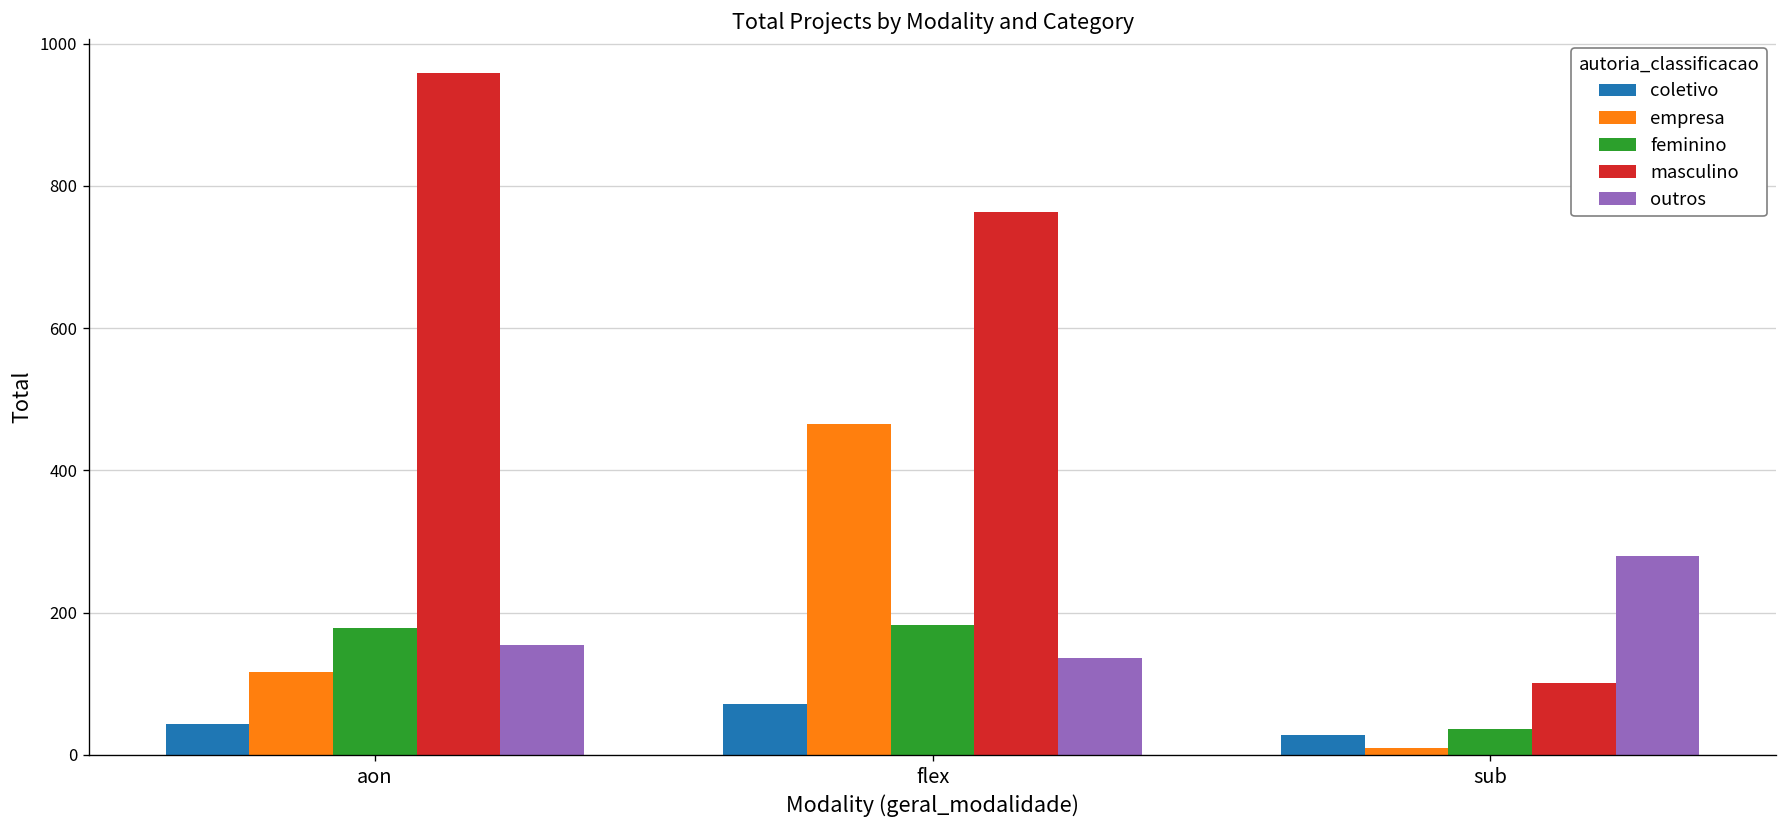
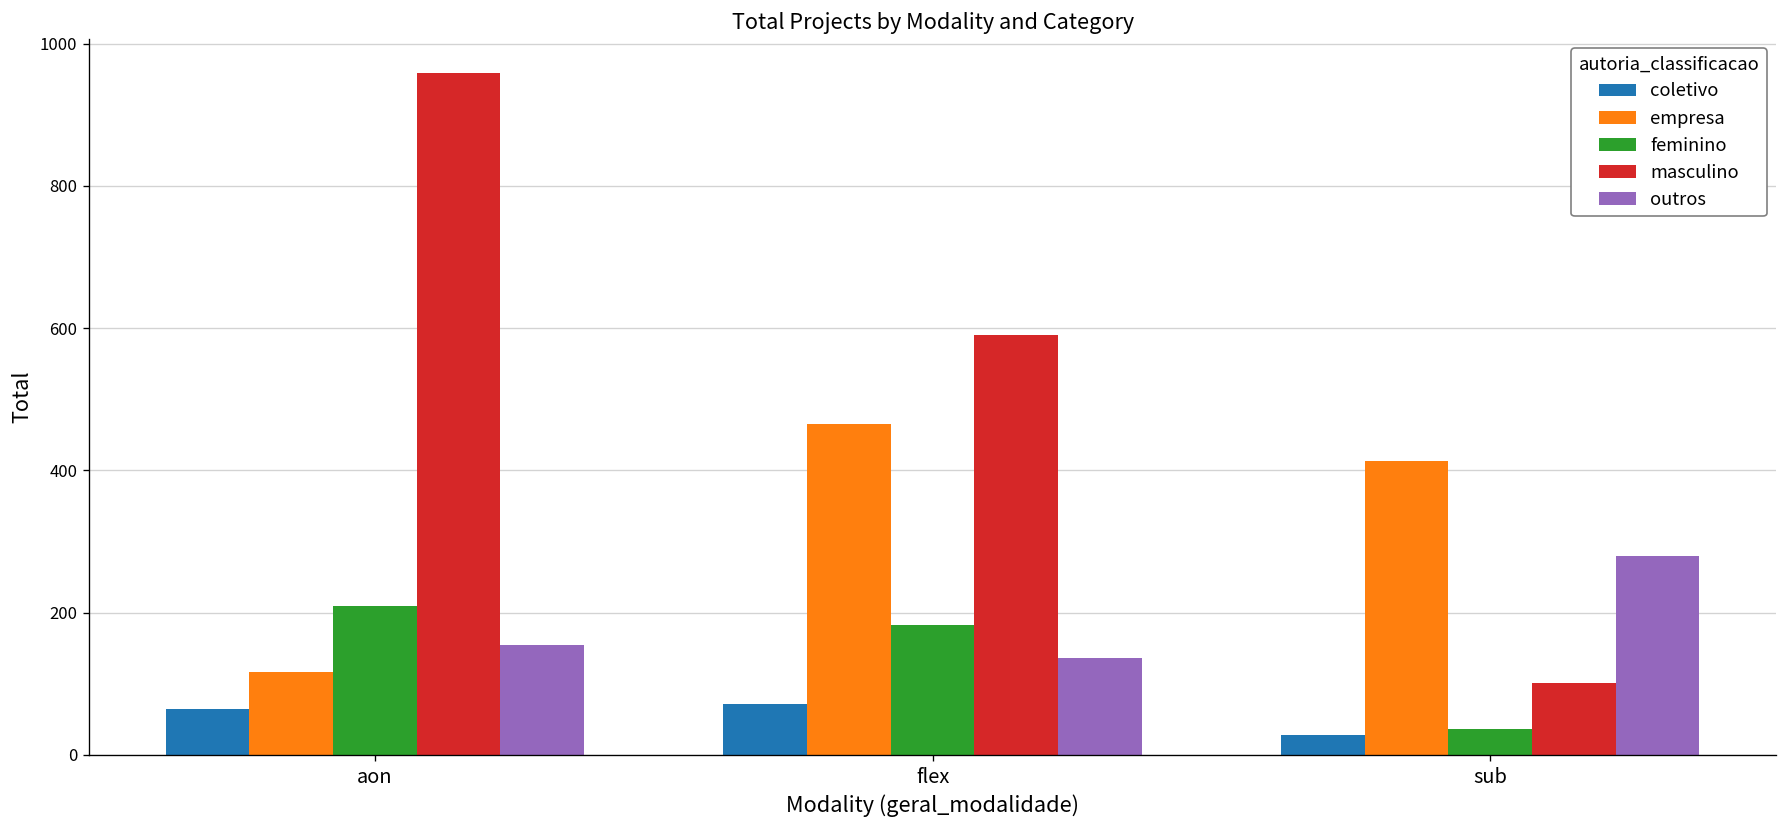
  {
    "coletivo": {
-     "aon": 40,
+     "aon": 70,
      "flex": 70,
      "sub": 30
    },
    "empresa": {
      "aon": 120,
      "flex": 470,
-     "sub": 10
+     "sub": 410
    },
    "feminino": {
-     "aon": 180,
+     "aon": 210,
      "flex": 180,
      "sub": 40
    },
    "masculino": {
      "aon": 960,
-     "flex": 760,
+     "flex": 590,
      "sub": 100
    },
    "outros": {
      "aon": 160,
      "flex": 140,
      "sub": 280
    }
  }
